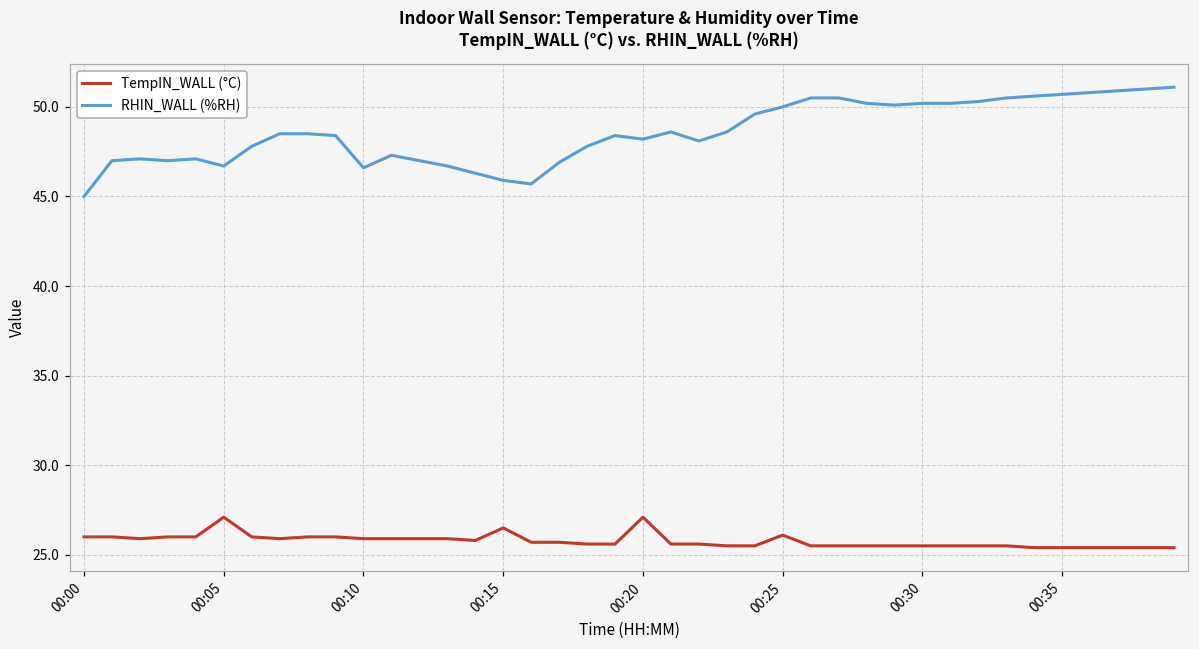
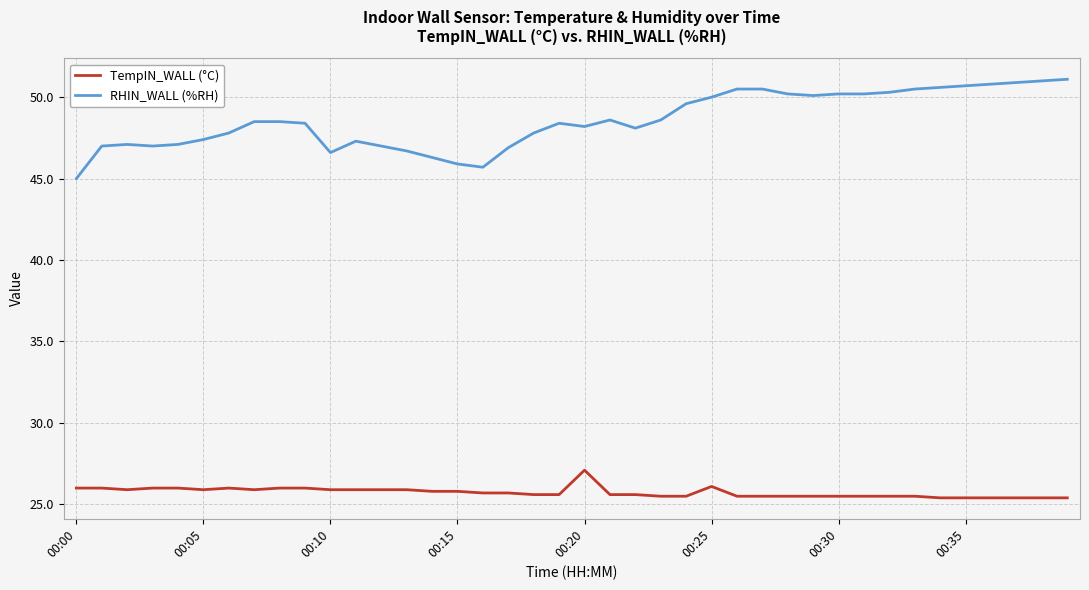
  {
    "TempIN_WALL (°C)": {
      "00:00": 26.0,
-     "00:05": 27.1,
+     "00:05": 25.9,
      "00:10": 25.9,
-     "00:15": 26.5,
+     "00:15": 25.8,
      "00:20": 27.1,
      "00:25": 26.1,
      "00:30": 25.5,
      "00:35": 25.4
    },
    "RHIN_WALL (%RH)": {
      "00:00": 45.0,
-     "00:05": 46.7,
+     "00:05": 47.4,
      "00:10": 46.6,
      "00:15": 45.9,
      "00:20": 48.2,
      "00:25": 50.0,
      "00:30": 50.2,
      "00:35": 50.7
    }
  }
